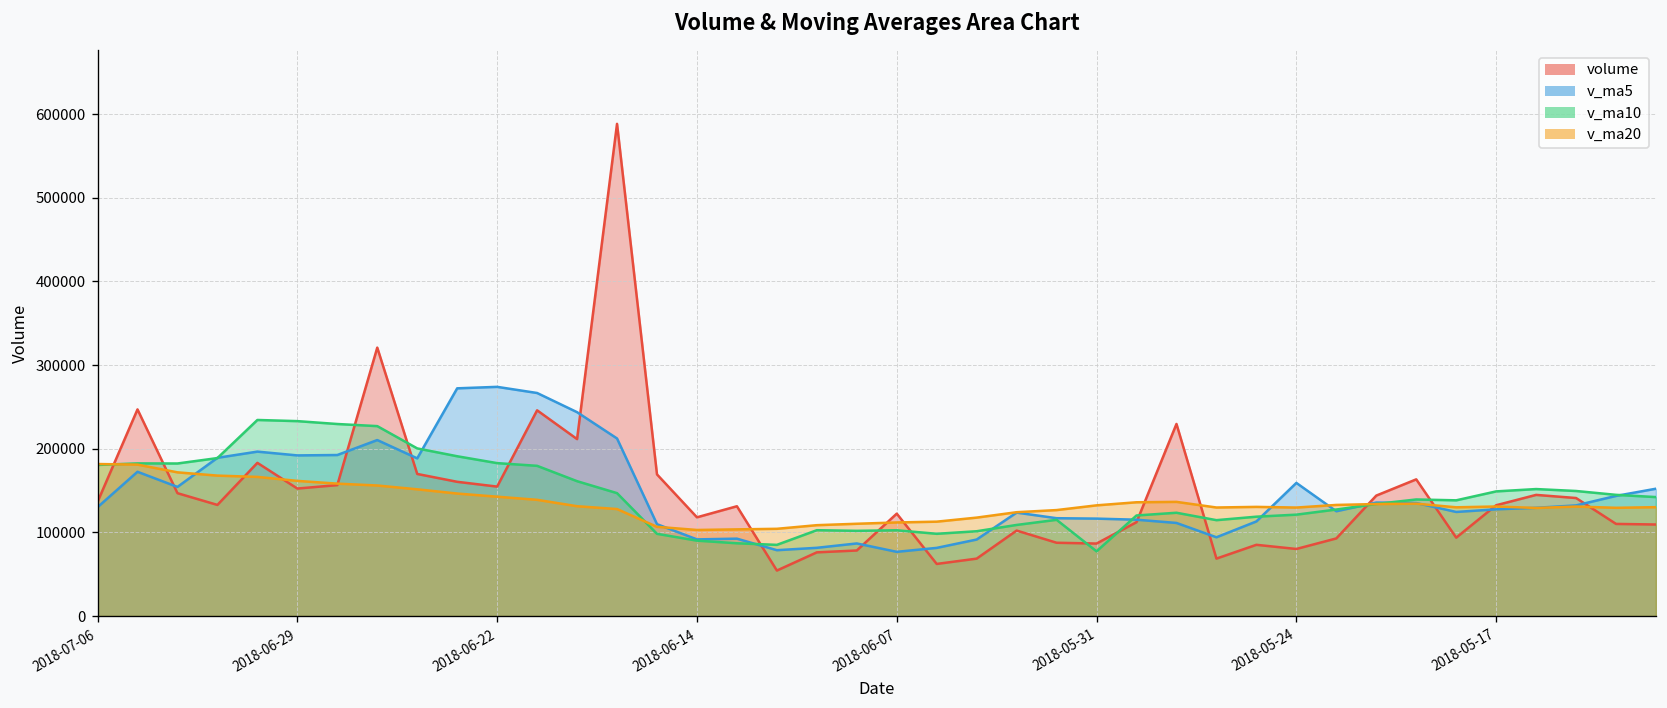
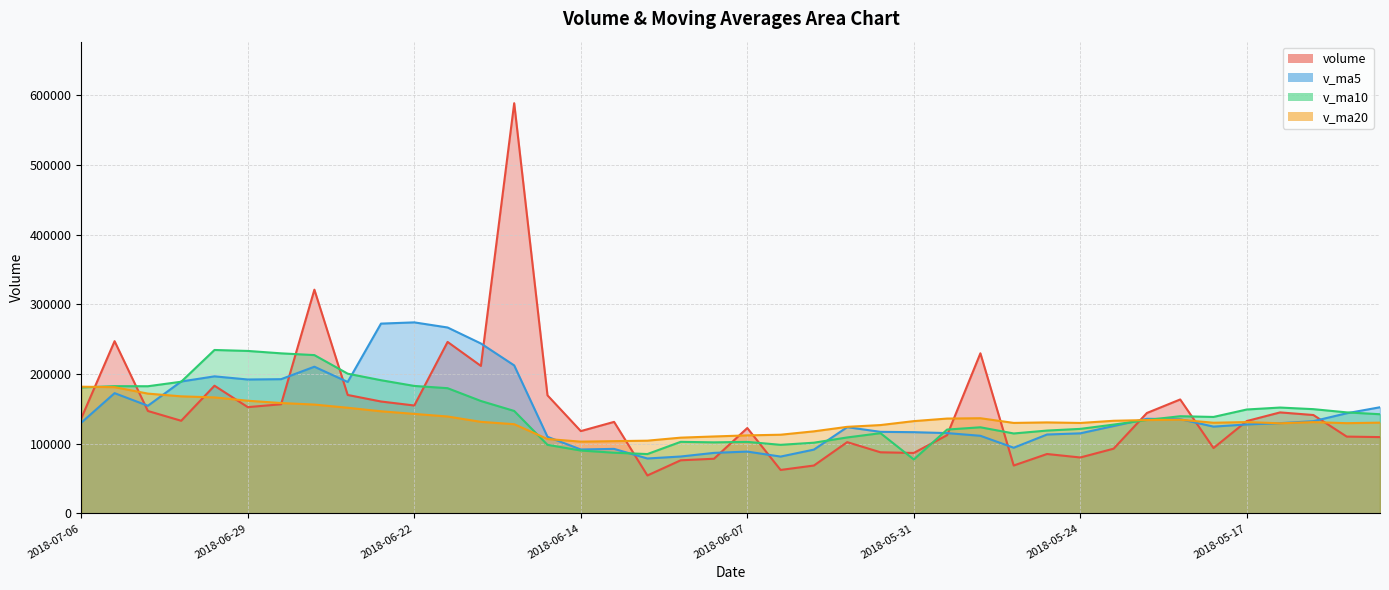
  {
    "v_ma5": {
      "2018-07-06": 130000,
      "2018-06-29": 190000,
      "2018-06-22": 270000,
-     "2018-06-07": 80000,
+     "2018-06-07": 90000,
      "2018-05-31": 120000,
-     "2018-05-24": 160000
+     "2018-05-24": 110000
    },
    "v_ma10": {
      "2018-06-29": 230000,
      "2018-06-22": 180000,
      "2018-06-07": 100000,
      "2018-05-31": 80000,
      "2018-05-24": 120000,
      "2018-05-17": 150000
    }
  }
